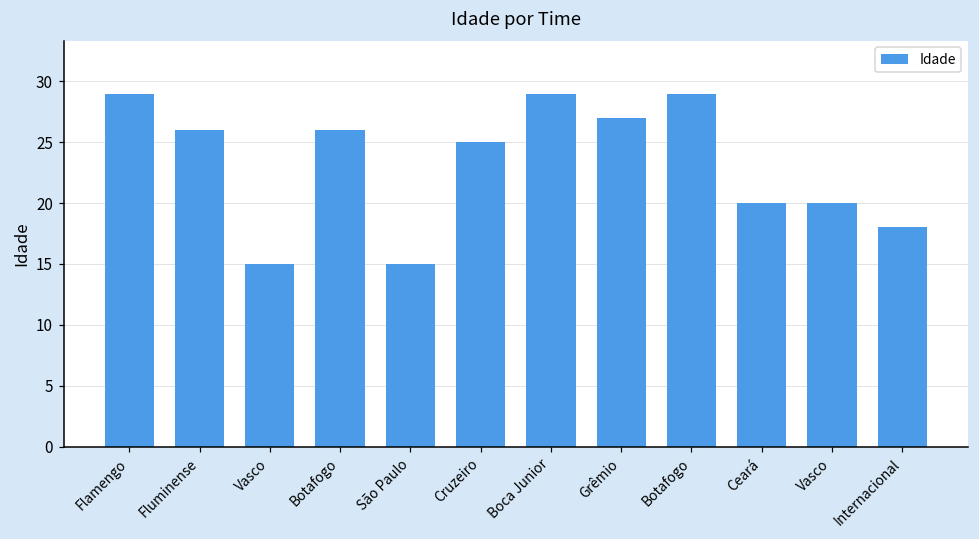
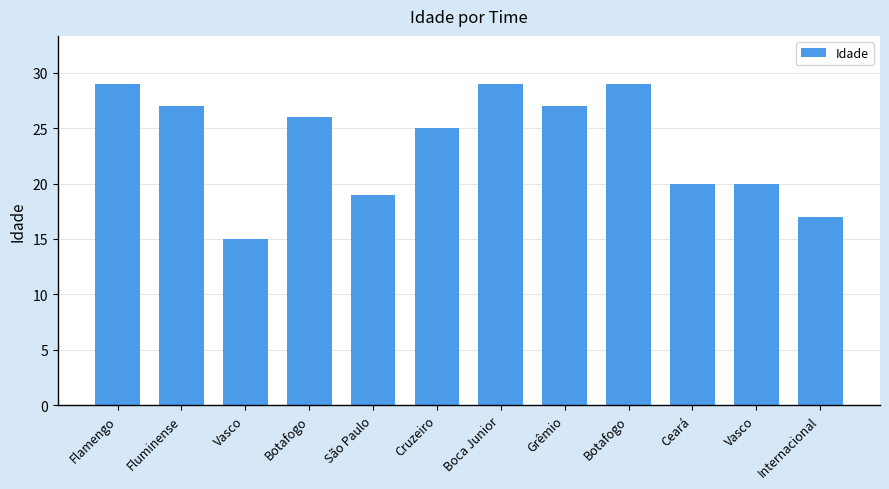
  {
    "Flamengo": 29,
-   "Fluminense": 26,
-   "São Paulo": 15,
+   "Fluminense": 27,
+   "São Paulo": 19,
    "Cruzeiro": 25,
    "Boca Junior": 29,
    "Grêmio": 27,
    "Ceará": 20,
-   "Internacional": 18
+   "Internacional": 17
  }
